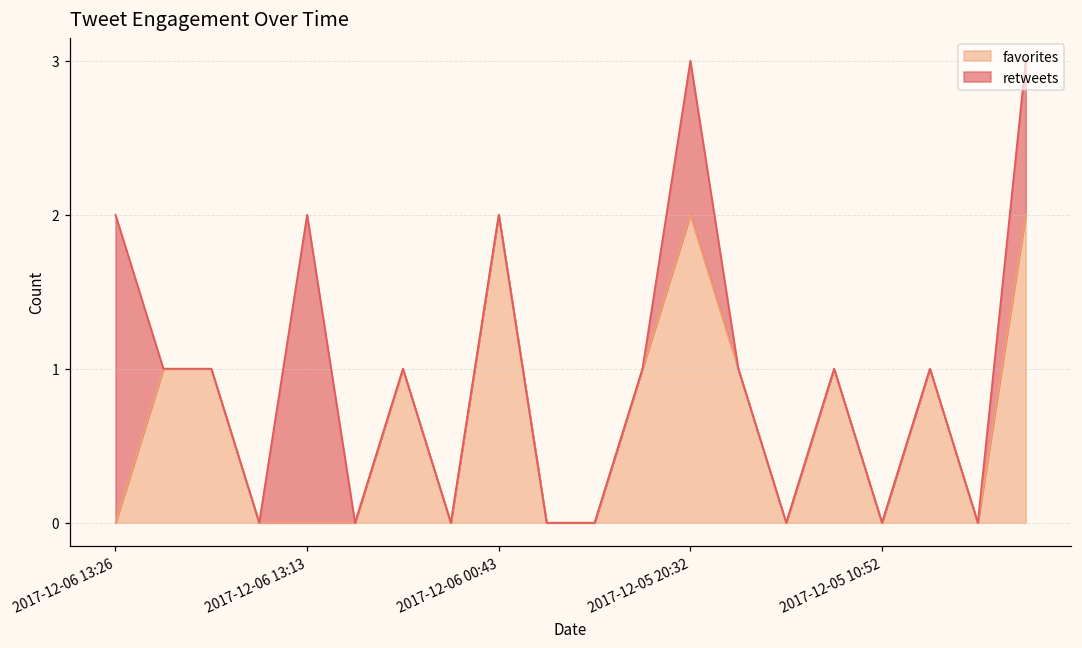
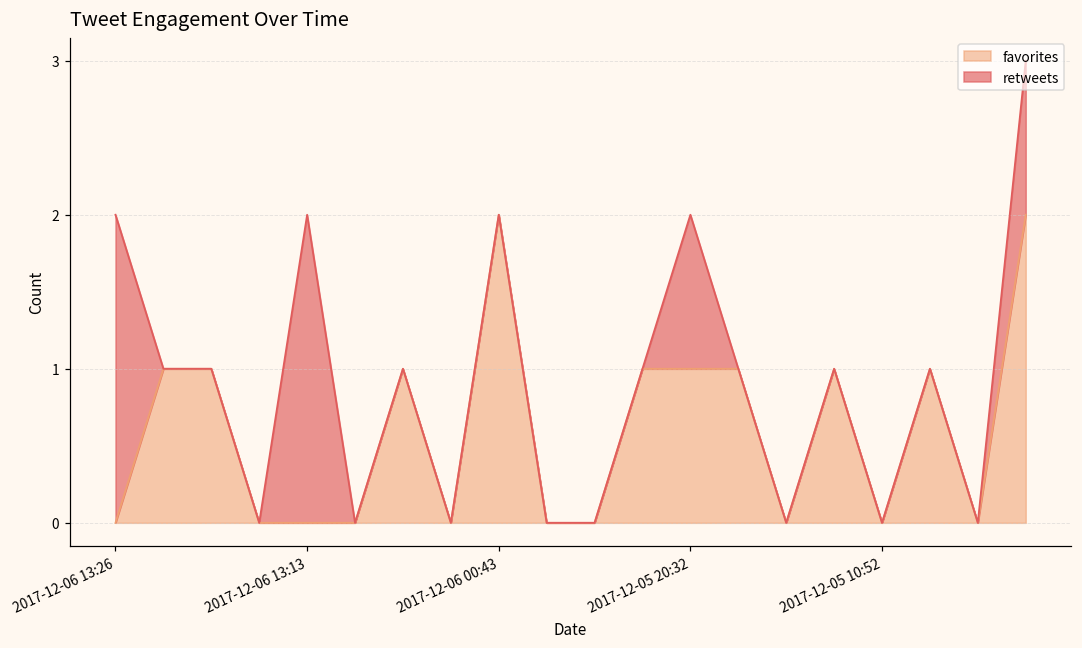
  {
    "favorites": {
      "2017-12-06 13:26": 0,
      "2017-12-06 13:13": 0,
-     "2017-12-05 20:32": 2
+     "2017-12-05 20:32": 1
    },
    "retweets": {
      "2017-12-06 13:26": 2,
      "2017-12-06 13:13": 2,
      "2017-12-05 20:32": 1
    }
  }
